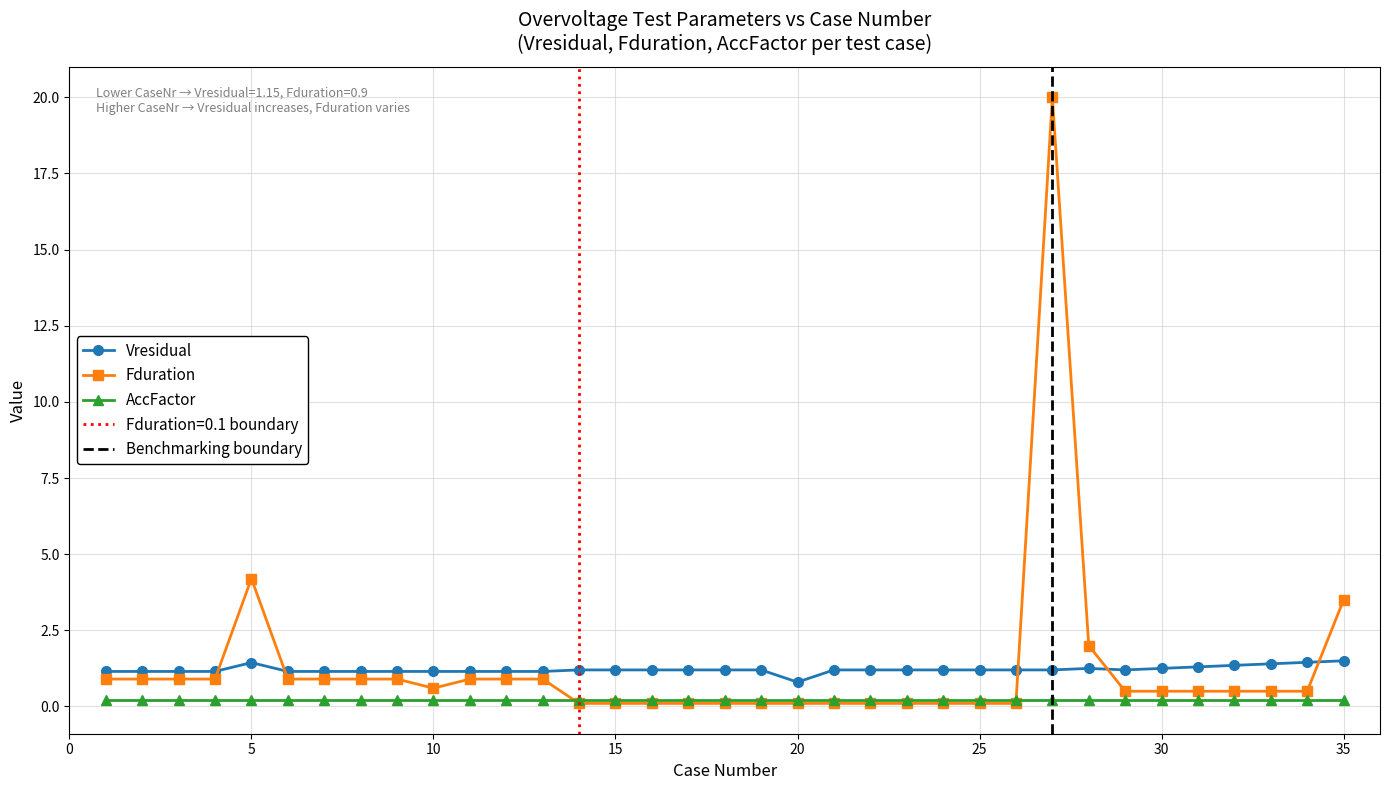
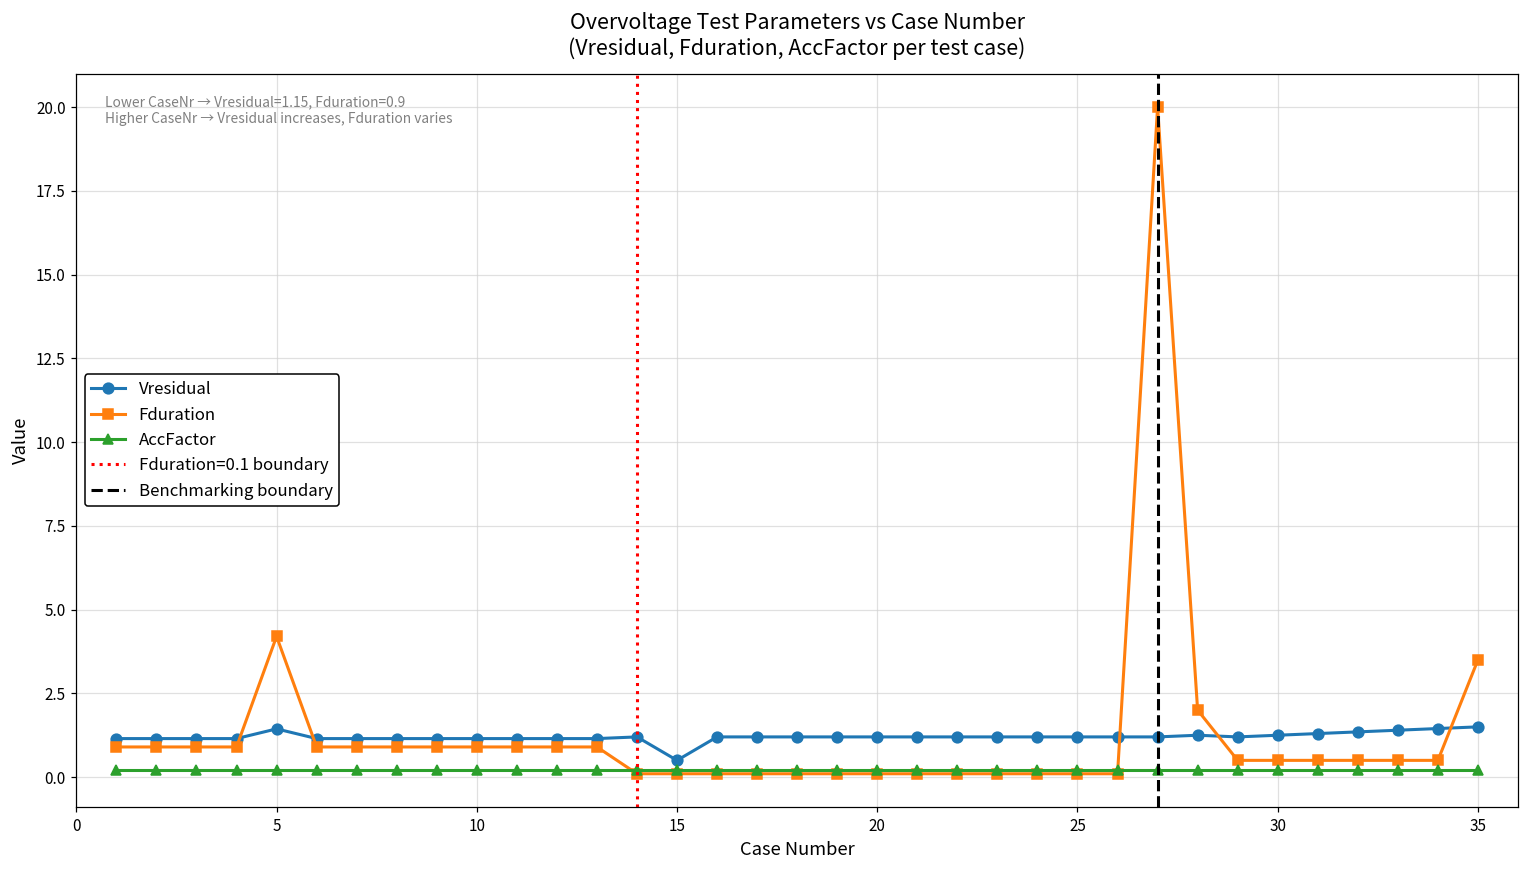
  {
    "Vresidual": {
      "5": 1.4,
      "10": 1.2,
-     "15": 1.2,
-     "20": 0.8,
+     "15": 0.5,
+     "20": 1.2,
      "25": 1.2,
      "30": 1.3,
      "35": 1.5
    },
    "Fduration": {
      "5": 4.2,
-     "10": 0.6,
+     "10": 0.9,
      "15": 0.1,
      "20": 0.1,
      "25": 0.1,
      "30": 0.5,
      "35": 3.5
    },
    "AccFactor": {
      "5": 0.2,
      "10": 0.2,
      "15": 0.2,
      "20": 0.2,
      "25": 0.2,
      "30": 0.2,
      "35": 0.2
    }
  }
